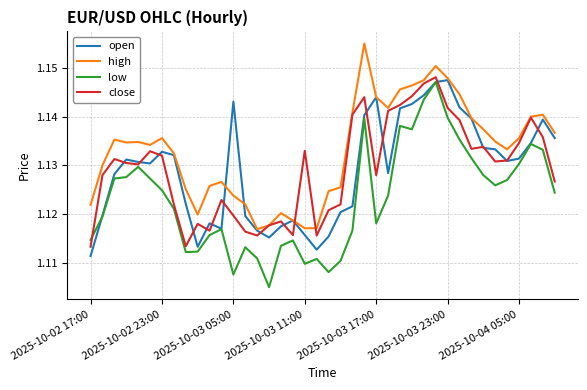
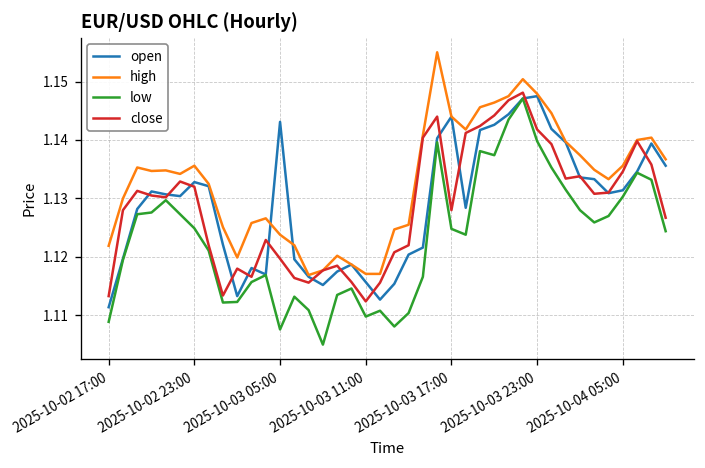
  {
    "open": {
      "2025-10-02 17:00": 1.111,
      "2025-10-02 23:00": 1.133,
      "2025-10-03 05:00": 1.143,
      "2025-10-03 11:00": 1.116,
      "2025-10-04 05:00": 1.131
    },
    "high": {
      "2025-10-02 17:00": 1.122,
      "2025-10-02 23:00": 1.136,
      "2025-10-03 05:00": 1.124,
      "2025-10-03 11:00": 1.117,
      "2025-10-04 05:00": 1.136
    },
    "low": {
-     "2025-10-02 17:00": 1.115,
+     "2025-10-02 17:00": 1.109,
      "2025-10-02 23:00": 1.125,
      "2025-10-03 05:00": 1.108,
      "2025-10-03 11:00": 1.110,
-     "2025-10-03 17:00": 1.118,
+     "2025-10-03 17:00": 1.125,
      "2025-10-03 23:00": 1.140,
      "2025-10-04 05:00": 1.130
    },
    "close": {
      "2025-10-02 17:00": 1.113,
      "2025-10-02 23:00": 1.132,
      "2025-10-03 05:00": 1.120,
-     "2025-10-03 11:00": 1.133,
+     "2025-10-03 11:00": 1.112,
      "2025-10-03 17:00": 1.128,
      "2025-10-03 23:00": 1.142,
      "2025-10-04 05:00": 1.135
    }
  }
